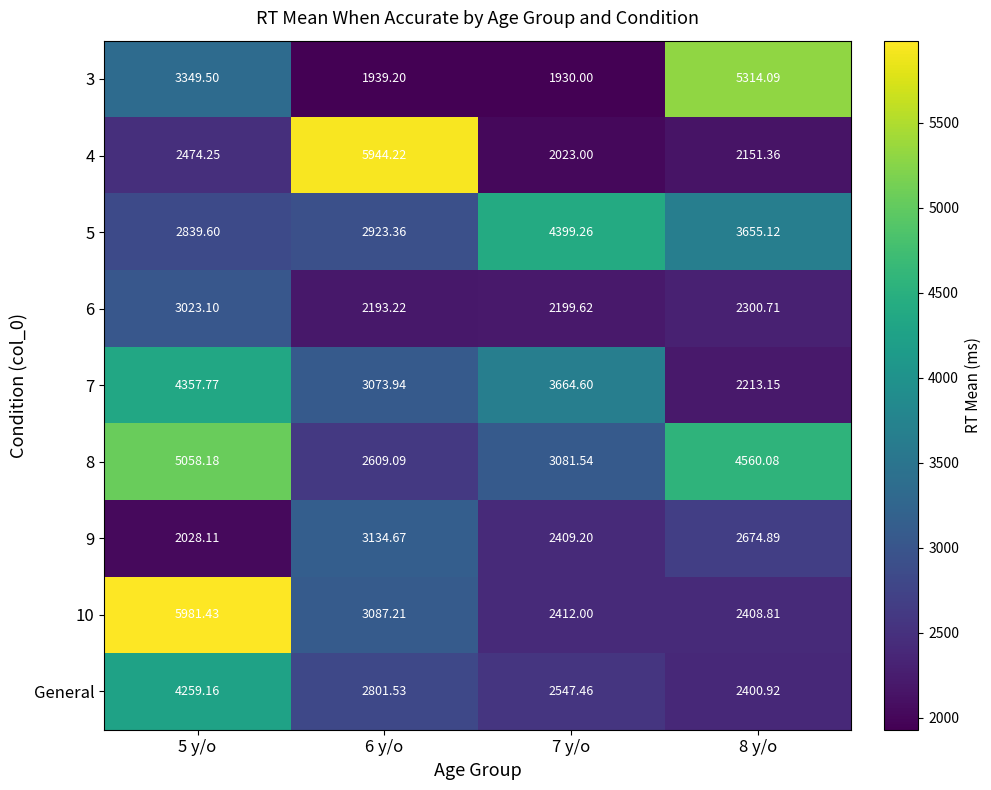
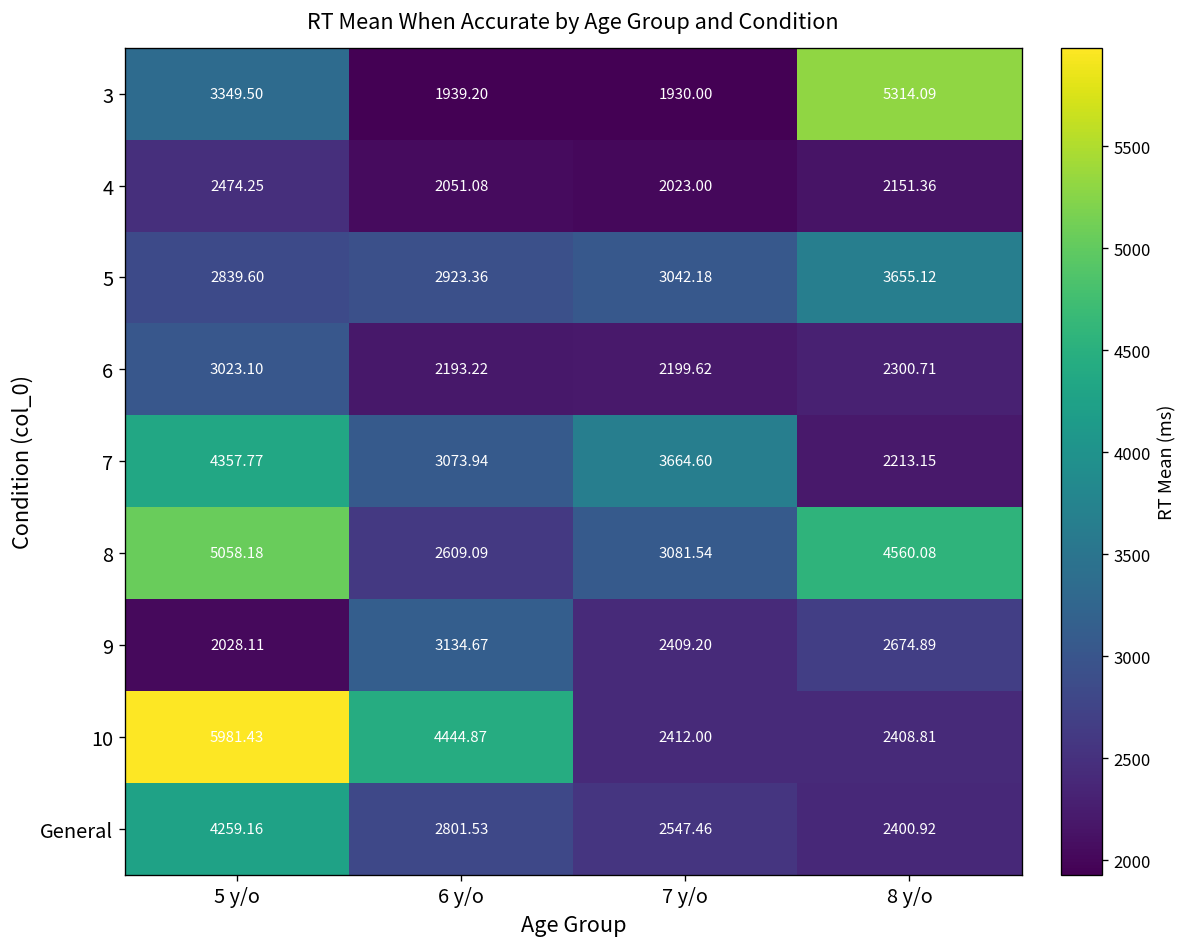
  {
    "3": {
      "5 y/o": 3349.50,
      "6 y/o": 1939.20,
      "7 y/o": 1930.00,
      "8 y/o": 5314.09
    },
    "4": {
      "5 y/o": 2474.25,
-     "6 y/o": 5944.22,
+     "6 y/o": 2051.08,
      "7 y/o": 2023.00,
      "8 y/o": 2151.36
    },
    "5": {
      "5 y/o": 2839.60,
      "6 y/o": 2923.36,
-     "7 y/o": 4399.26,
+     "7 y/o": 3042.18,
      "8 y/o": 3655.12
    },
    "6": {
      "5 y/o": 3023.10,
      "6 y/o": 2193.22,
      "7 y/o": 2199.62,
      "8 y/o": 2300.71
    },
    "7": {
      "5 y/o": 4357.77,
      "6 y/o": 3073.94,
      "7 y/o": 3664.60,
      "8 y/o": 2213.15
    },
    "8": {
      "5 y/o": 5058.18,
      "6 y/o": 2609.09,
      "7 y/o": 3081.54,
      "8 y/o": 4560.08
    },
    "9": {
      "5 y/o": 2028.11,
      "6 y/o": 3134.67,
      "7 y/o": 2409.20,
      "8 y/o": 2674.89
    },
    "10": {
      "5 y/o": 5981.43,
-     "6 y/o": 3087.21,
+     "6 y/o": 4444.87,
      "7 y/o": 2412.00,
      "8 y/o": 2408.81
    },
    "General": {
      "5 y/o": 4259.16,
      "6 y/o": 2801.53,
      "7 y/o": 2547.46,
      "8 y/o": 2400.92
    }
  }
